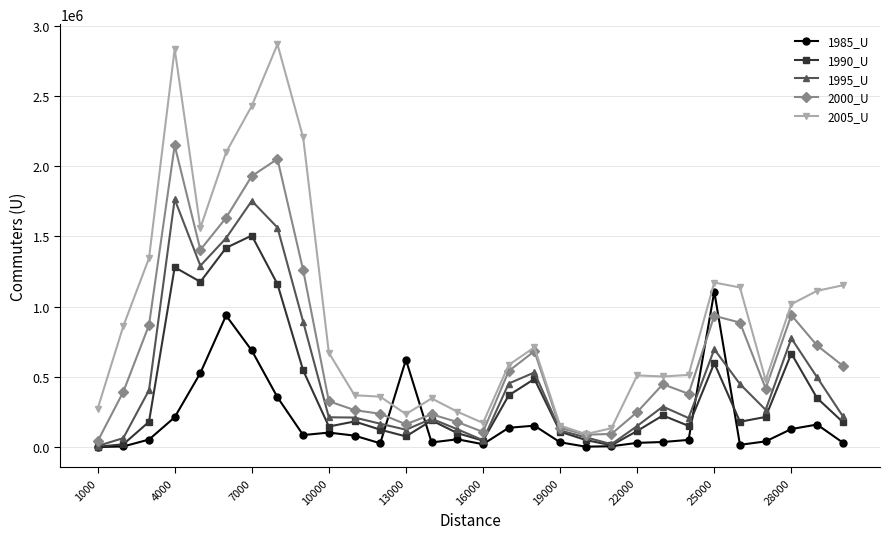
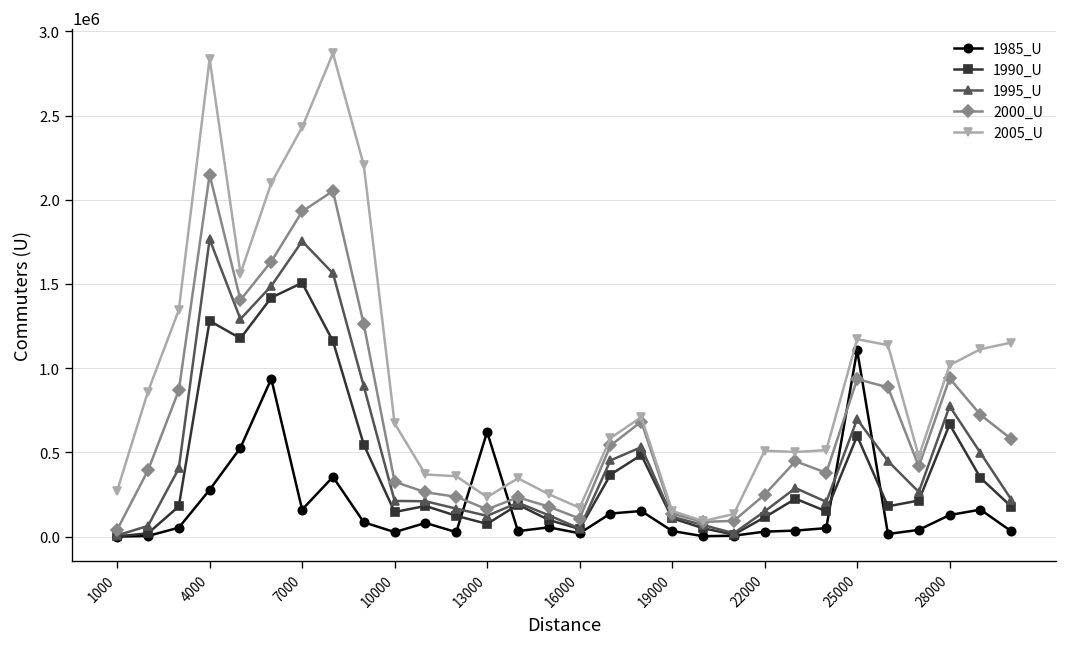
  {
    "1985_U": {
-     "4000": 210000,
-     "7000": 690000,
-     "10000": 100000,
+     "4000": 280000,
+     "7000": 160000,
+     "10000": 30000,
      "13000": 620000,
      "16000": 20000,
      "19000": 30000,
      "22000": 30000,
      "25000": 1110000,
      "28000": 130000
    }
  }
